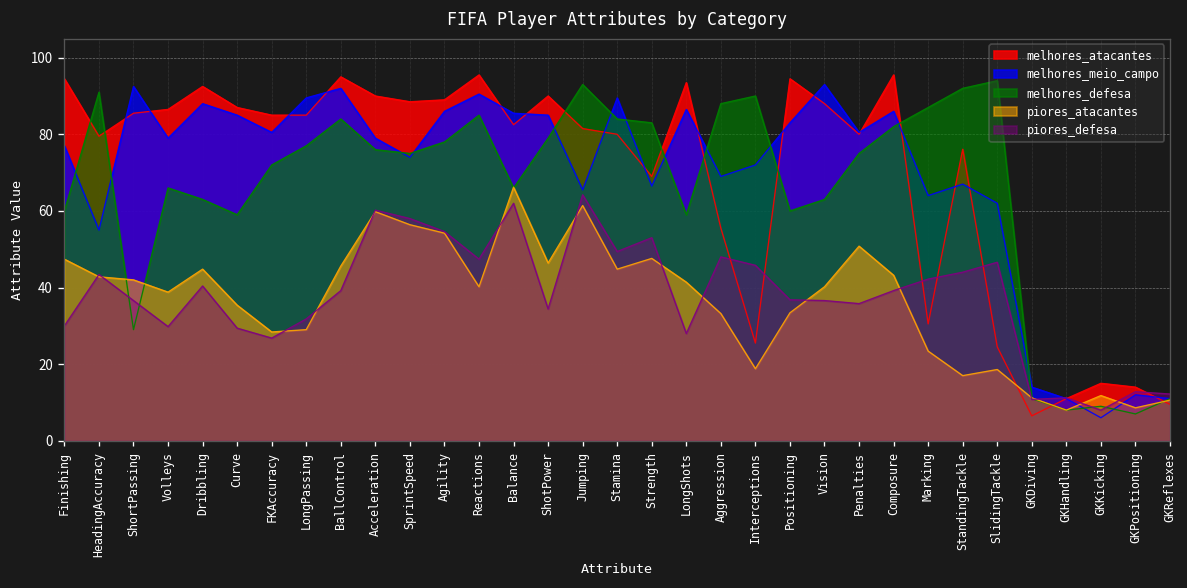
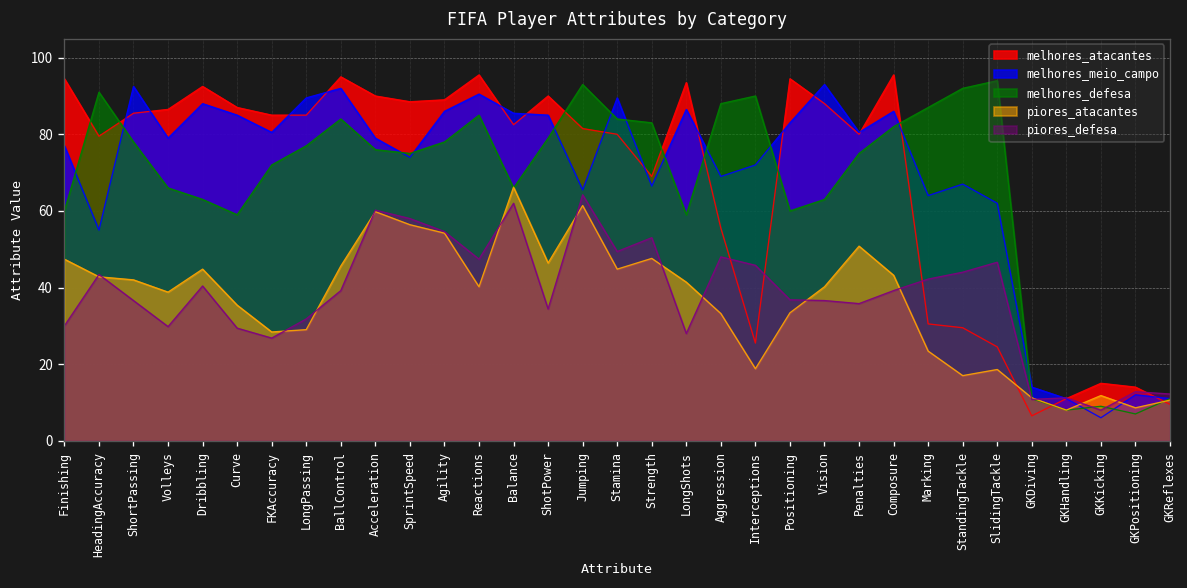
  {
    "melhores_atacantes": {
      "Finishing": 95,
      "HeadingAccuracy": 80,
      "ShortPassing": 86,
      "Volleys": 87,
      "Dribbling": 93,
      "Curve": 87,
      "FKAccuracy": 85,
      "LongPassing": 85,
      "BallControl": 95,
      "Acceleration": 90,
      "SprintSpeed": 89,
      "Agility": 89,
      "Reactions": 96,
      "Balance": 83,
      "ShotPower": 90,
      "Jumping": 82,
      "Stamina": 80,
      "Strength": 69,
      "LongShots": 94,
      "Aggression": 56,
      "Interceptions": 26,
      "Positioning": 95,
      "Vision": 88,
      "Composure": 96,
      "Marking": 31,
-     "StandingTackle": 76,
+     "StandingTackle": 30,
      "SlidingTackle": 25,
      "GKDiving": 7,
      "GKKicking": 15,
      "GKPositioning": 14,
      "GKReflexes": 10
    },
    "melhores_meio_campo": {
      "Finishing": 77,
      "HeadingAccuracy": 55,
      "ShortPassing": 93,
      "Volleys": 79,
      "Dribbling": 88,
      "Curve": 85,
      "FKAccuracy": 81,
      "LongPassing": 90,
      "BallControl": 92,
      "Acceleration": 79,
      "SprintSpeed": 74,
      "Agility": 86,
      "Reactions": 91,
      "Balance": 86,
      "ShotPower": 85,
      "Jumping": 66,
      "Stamina": 90,
      "Strength": 67,
      "LongShots": 87,
      "Aggression": 69,
      "Interceptions": 72,
      "Positioning": 83,
      "Vision": 93,
      "Composure": 86,
      "Marking": 64,
      "StandingTackle": 67,
      "SlidingTackle": 62,
      "GKDiving": 14,
      "GKKicking": 6,
      "GKPositioning": 12
    },
    "melhores_defesa": {
      "Finishing": 60,
      "HeadingAccuracy": 91,
-     "ShortPassing": 29,
+     "ShortPassing": 78,
      "Volleys": 66,
      "Dribbling": 63,
      "Curve": 59,
      "FKAccuracy": 72,
      "LongPassing": 77,
      "BallControl": 84,
      "Acceleration": 76,
      "SprintSpeed": 75,
      "Agility": 78,
      "Reactions": 85,
      "ShotPower": 79,
      "Jumping": 93,
      "Stamina": 84,
      "Strength": 83,
      "LongShots": 59,
      "Aggression": 88,
      "Interceptions": 90,
      "Positioning": 60,
      "Vision": 63,
      "Penalties": 75,
      "Composure": 82,
      "Marking": 87,
      "StandingTackle": 92,
      "GKKicking": 9,
      "GKPositioning": 7
    },
    "piores_atacantes": {
      "Finishing": 47,
      "ShortPassing": 42,
      "Volleys": 39,
      "Dribbling": 45,
      "Curve": 35,
      "FKAccuracy": 28,
      "LongPassing": 29,
      "BallControl": 46,
      "SprintSpeed": 56,
      "Reactions": 40,
      "ShotPower": 46,
      "Jumping": 61,
      "Stamina": 45,
      "Strength": 48,
      "LongShots": 41,
      "Aggression": 33,
      "Interceptions": 19,
      "Positioning": 33,
      "Vision": 40,
      "Penalties": 51,
      "Composure": 43,
      "Marking": 23,
      "StandingTackle": 17,
      "SlidingTackle": 19,
      "GKKicking": 12,
      "GKPositioning": 9
    },
    "piores_defesa": {
      "Finishing": 30,
      "ShortPassing": 37,
      "Volleys": 30,
      "Dribbling": 40,
      "Curve": 29,
      "FKAccuracy": 27,
      "LongPassing": 32,
      "BallControl": 39,
      "SprintSpeed": 58,
      "Reactions": 47,
      "Balance": 62,
      "ShotPower": 34,
      "Jumping": 64,
      "Stamina": 49,
      "Strength": 53,
      "LongShots": 28,
      "Aggression": 48,
      "Interceptions": 46,
      "Positioning": 37,
      "Vision": 37,
      "Penalties": 36,
      "Composure": 39,
      "Marking": 42,
      "StandingTackle": 44,
      "SlidingTackle": 47,
      "GKKicking": 8,
      "GKPositioning": 13,
      "GKReflexes": 12
    }
  }
